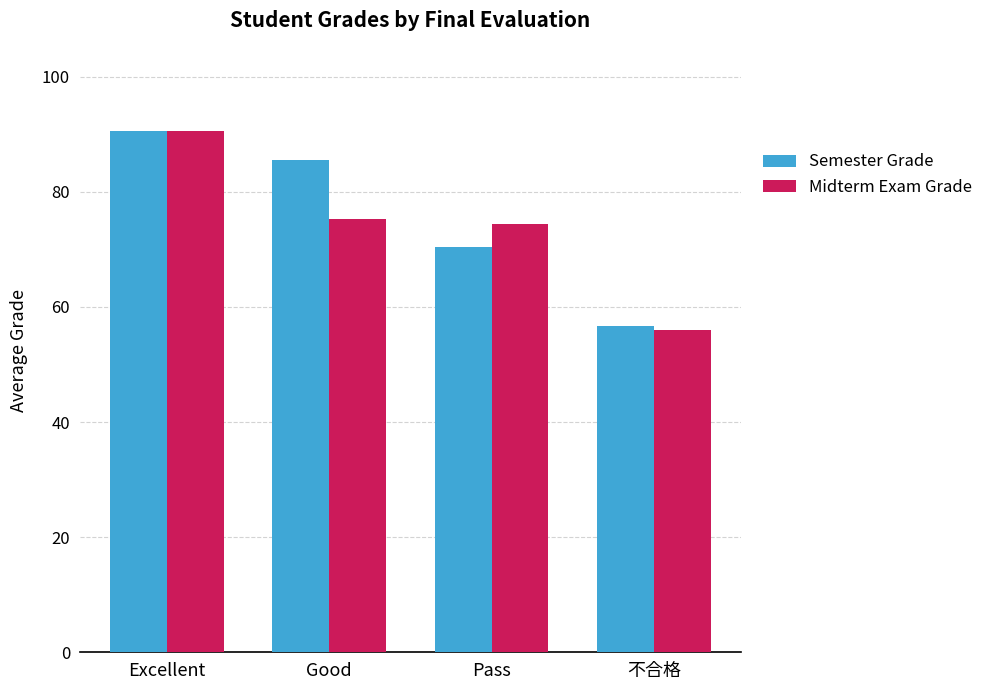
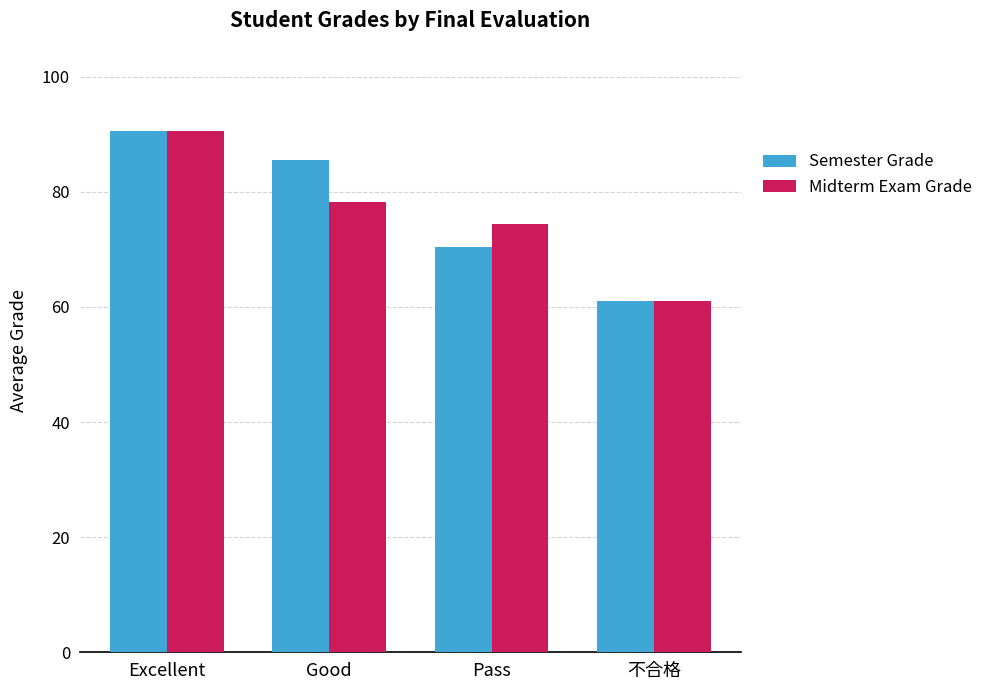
  {
    "Semester Grade": {
      "Excellent": 91,
      "Good": 85,
      "Pass": 70,
-     "不合格": 57
+     "不合格": 61
    },
    "Midterm Exam Grade": {
      "Excellent": 91,
-     "Good": 75,
+     "Good": 78,
      "Pass": 74,
-     "不合格": 56
+     "不合格": 61
    }
  }
